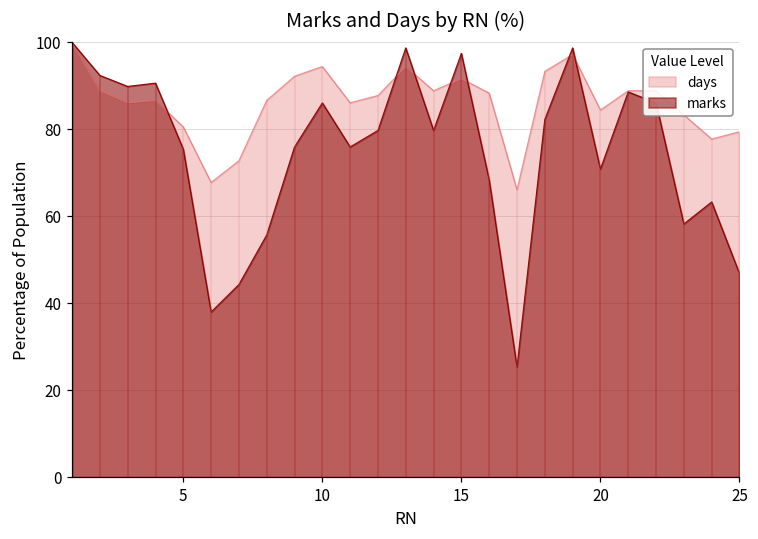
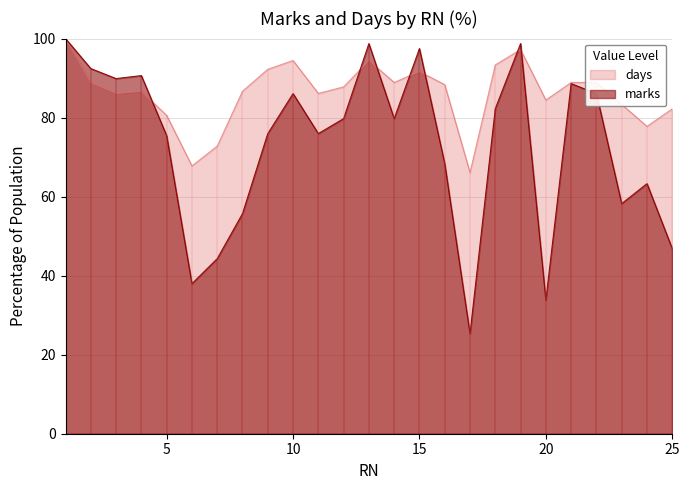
  {
    "days": {
      "5": 81,
      "10": 94,
      "15": 92,
      "20": 84,
-     "25": 79
+     "25": 82
    },
    "marks": {
      "5": 75,
      "10": 86,
      "15": 97,
-     "20": 71,
+     "20": 34,
      "25": 47
    }
  }
